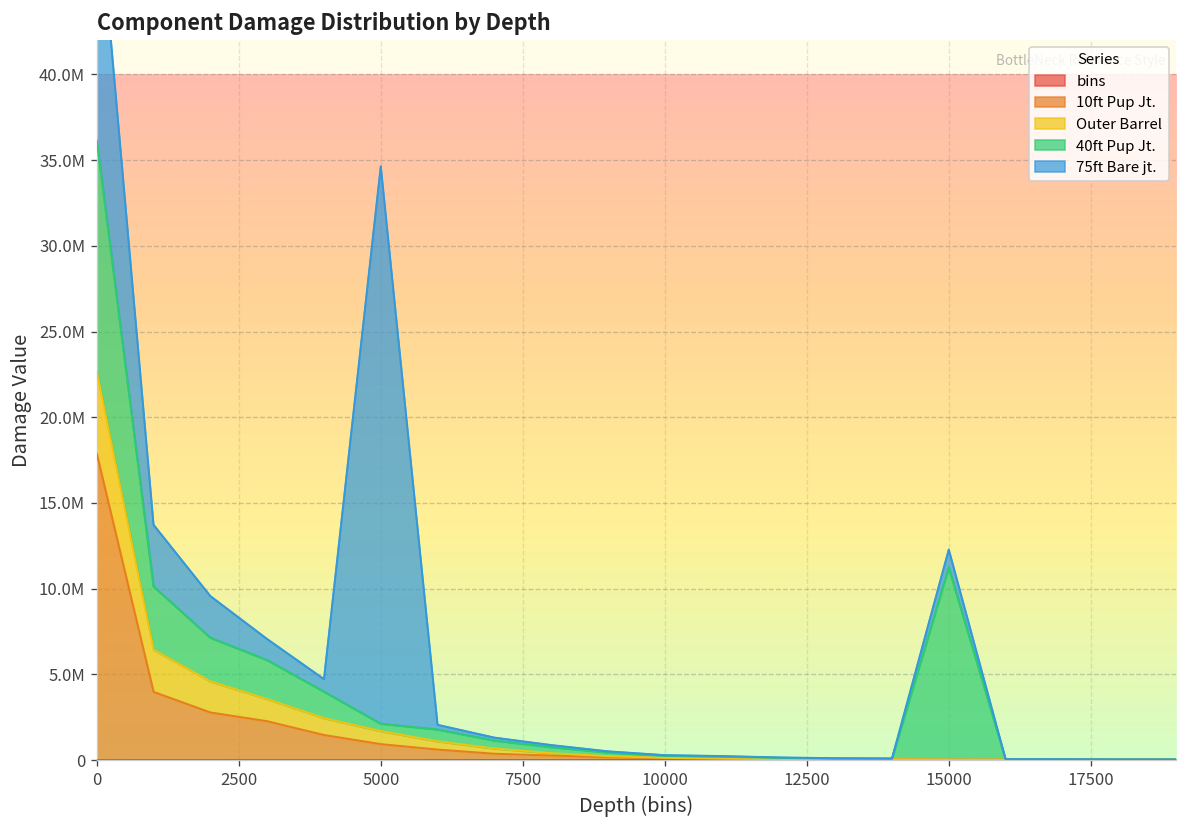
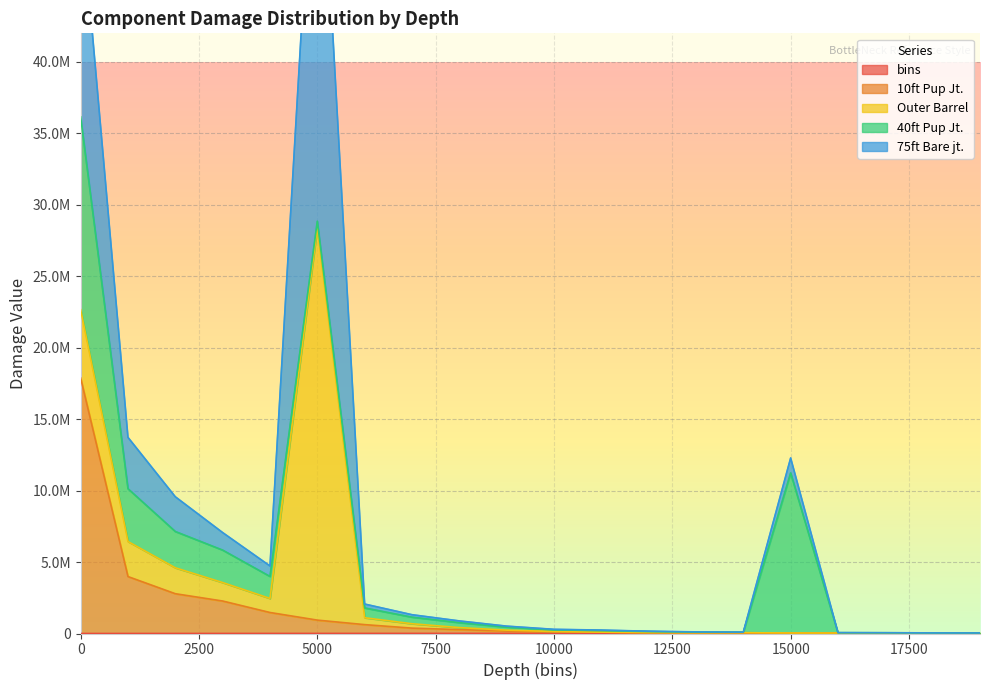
  {
    "Outer Barrel": {
      "0": 4800000,
-     "5000": 800000
+     "5000": 27500000
    },
    "40ft Pup Jt.": {
      "0": 13500000,
      "5000": 400000,
      "15000": 11200000
    },
    "75ft Bare jt.": {
      "15000": 1000000
    }
  }
